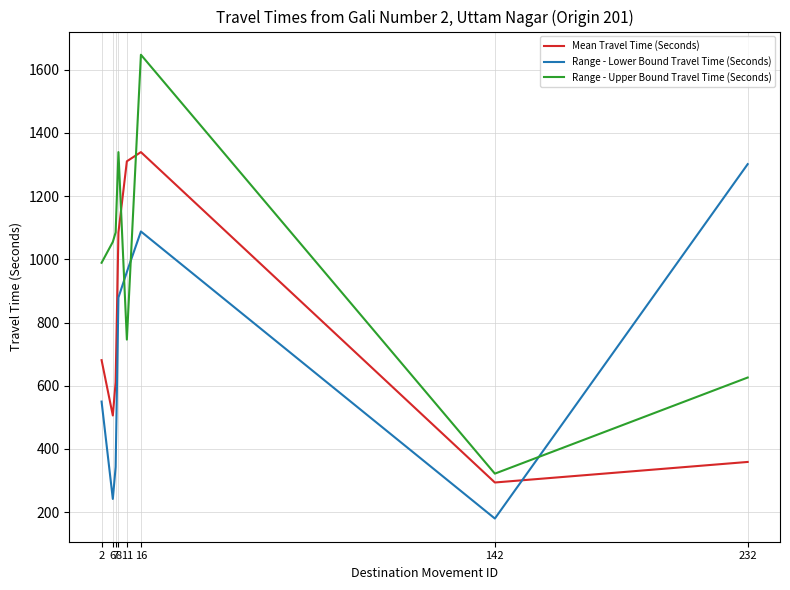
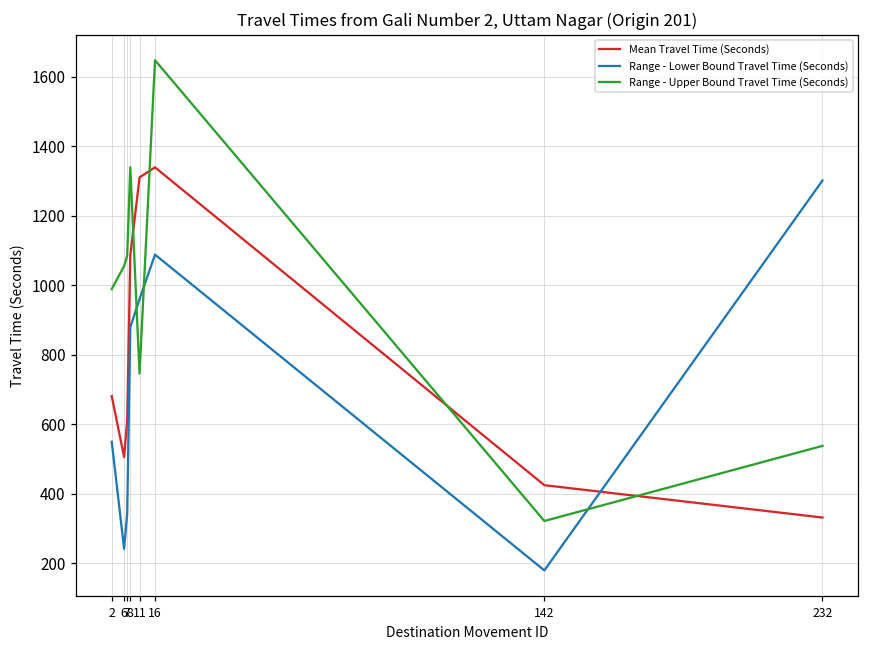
  {
    "Mean Travel Time (Seconds)": {
      "2": 680,
      "11": 1310,
      "16": 1340,
-     "142": 290,
-     "232": 360
+     "142": 430,
+     "232": 330
    },
    "Range - Lower Bound Travel Time (Seconds)": {
      "2": 550,
      "11": 960,
      "16": 1090,
      "142": 180,
      "232": 1300
    },
    "Range - Upper Bound Travel Time (Seconds)": {
      "2": 990,
      "11": 750,
      "16": 1650,
      "142": 320,
-     "232": 630
+     "232": 540
    }
  }
